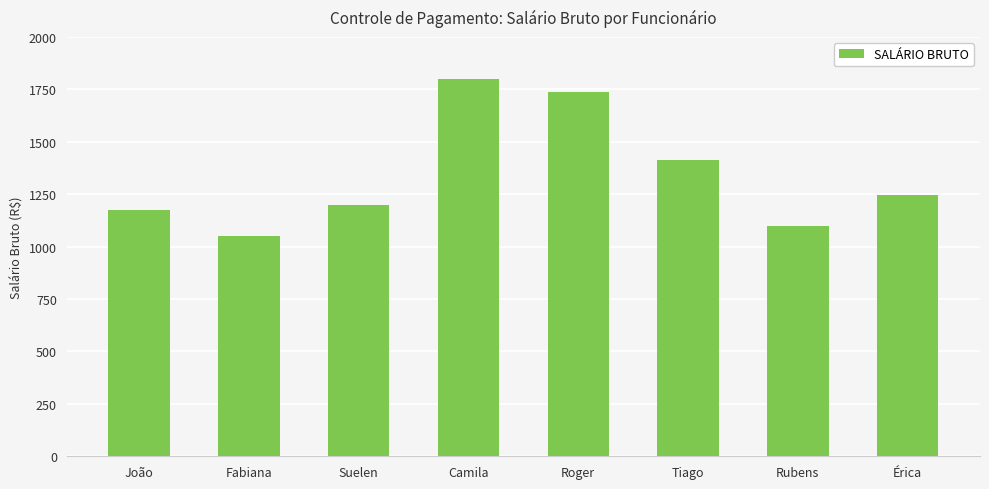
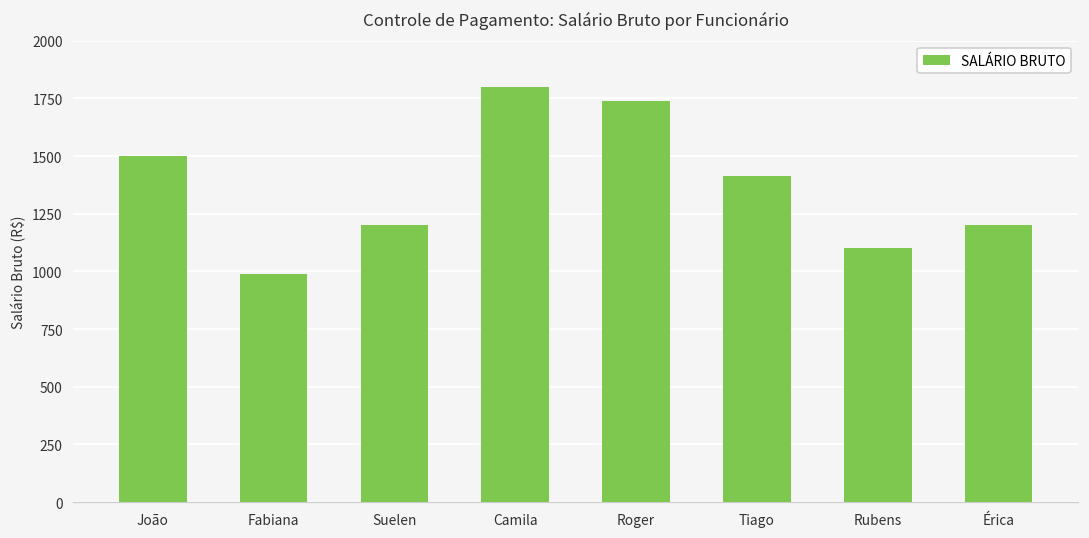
  {
-   "João": 1170,
-   "Fabiana": 1050,
+   "João": 1500,
+   "Fabiana": 990,
    "Suelen": 1200,
    "Camila": 1800,
    "Roger": 1740,
    "Tiago": 1410,
    "Rubens": 1100,
-   "Érica": 1240
+   "Érica": 1200
  }
